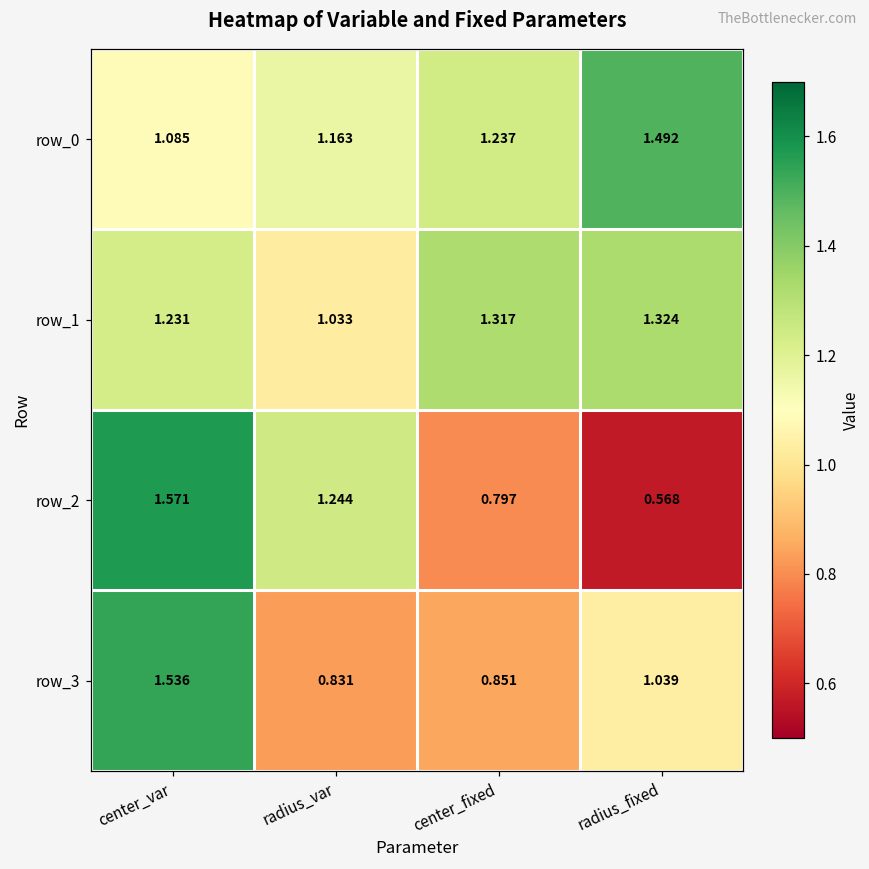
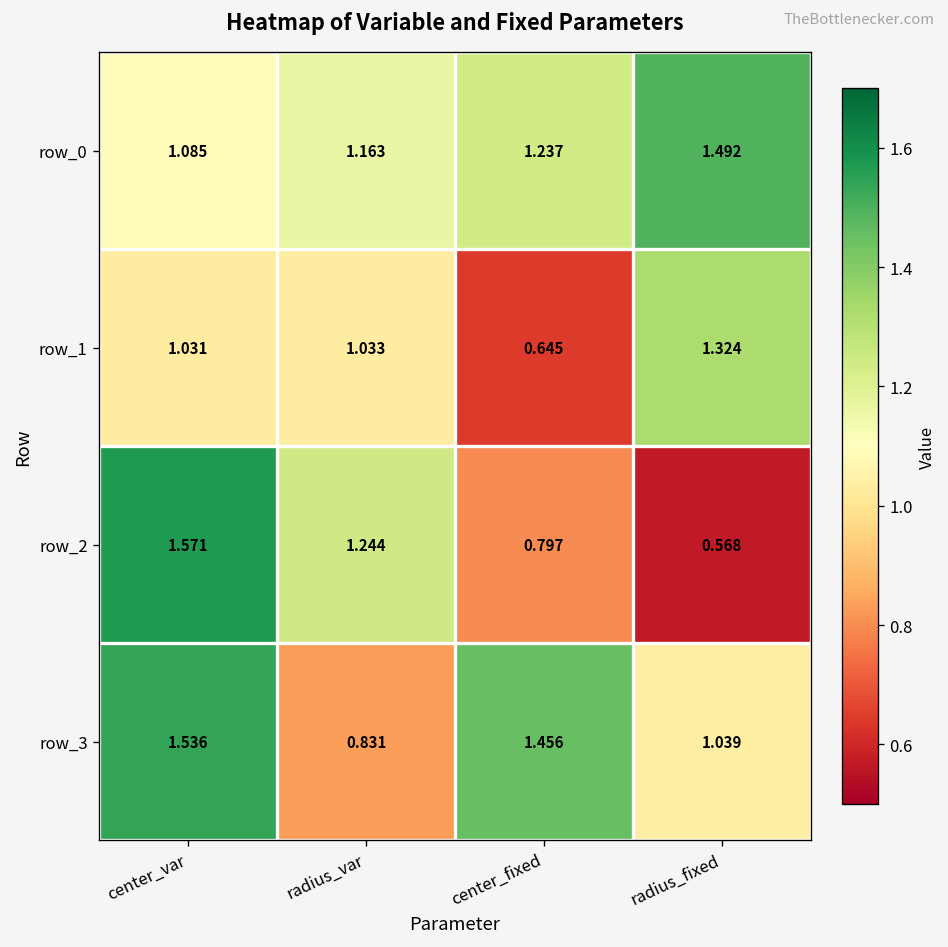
  {
    "row_0": {
      "center_var": 1.085,
      "radius_var": 1.163,
      "center_fixed": 1.237,
      "radius_fixed": 1.492
    },
    "row_1": {
-     "center_var": 1.231,
+     "center_var": 1.031,
      "radius_var": 1.033,
-     "center_fixed": 1.317,
+     "center_fixed": 0.645,
      "radius_fixed": 1.324
    },
    "row_2": {
      "center_var": 1.571,
      "radius_var": 1.244,
      "center_fixed": 0.797,
      "radius_fixed": 0.568
    },
    "row_3": {
      "center_var": 1.536,
      "radius_var": 0.831,
-     "center_fixed": 0.851,
+     "center_fixed": 1.456,
      "radius_fixed": 1.039
    }
  }
